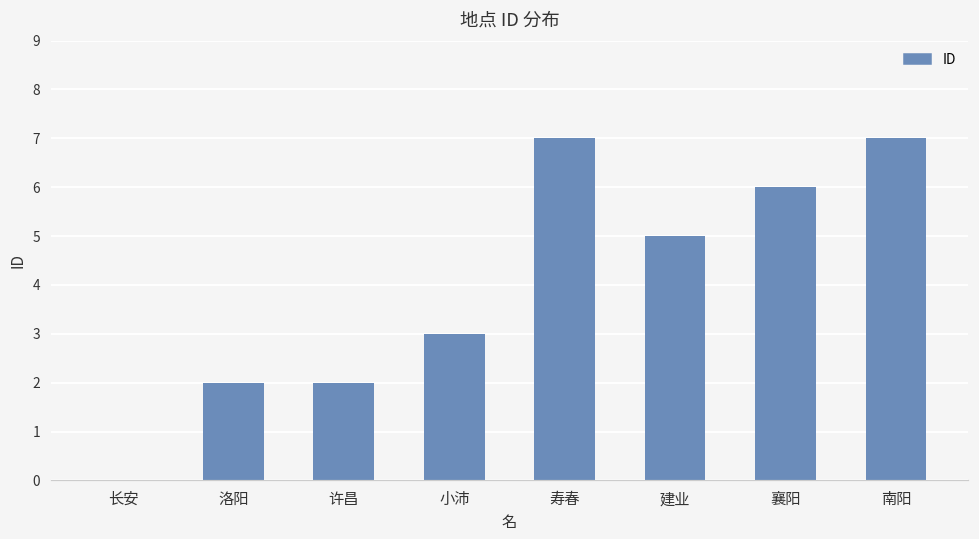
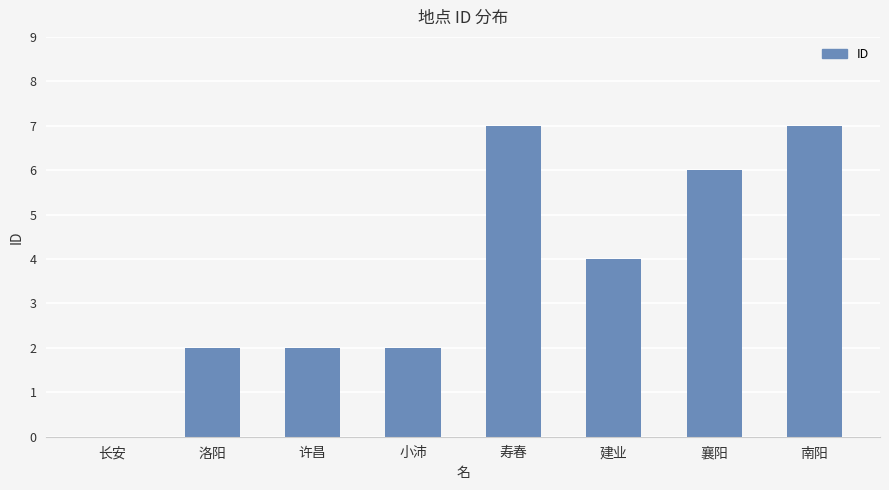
  {
    "长安": 0,
    "洛阳": 2,
    "许昌": 2,
-   "小沛": 3,
+   "小沛": 2,
    "寿春": 7,
-   "建业": 5,
+   "建业": 4,
    "襄阳": 6,
    "南阳": 7
  }
